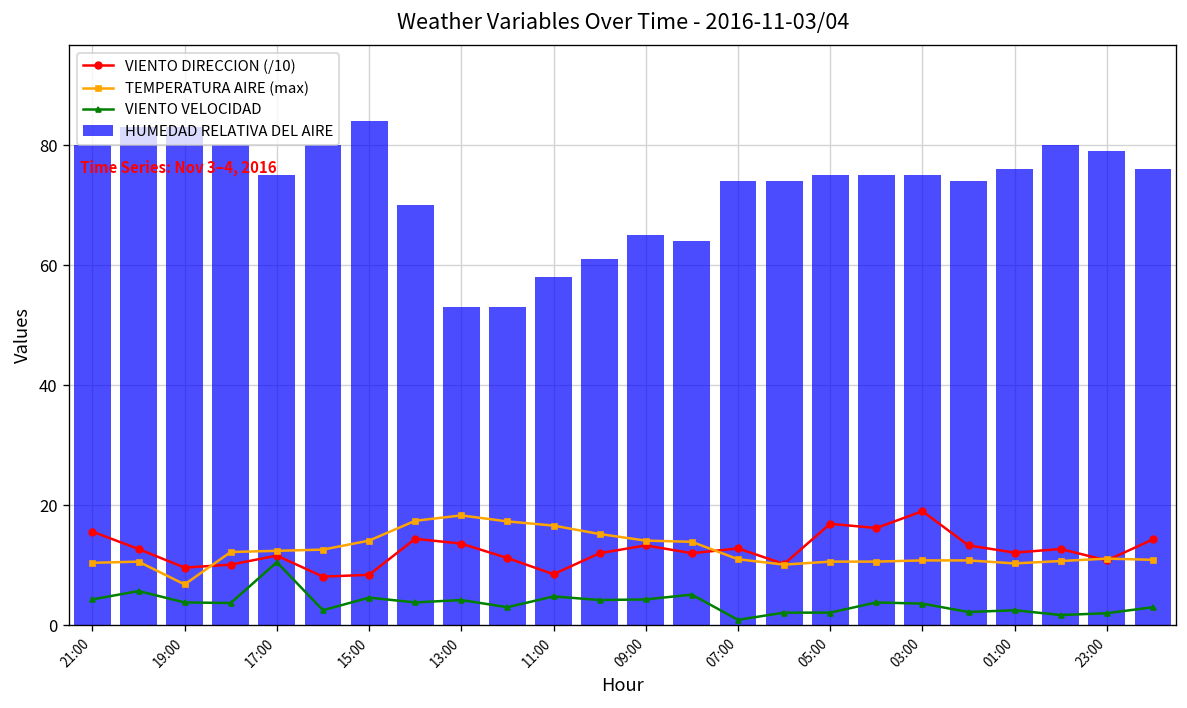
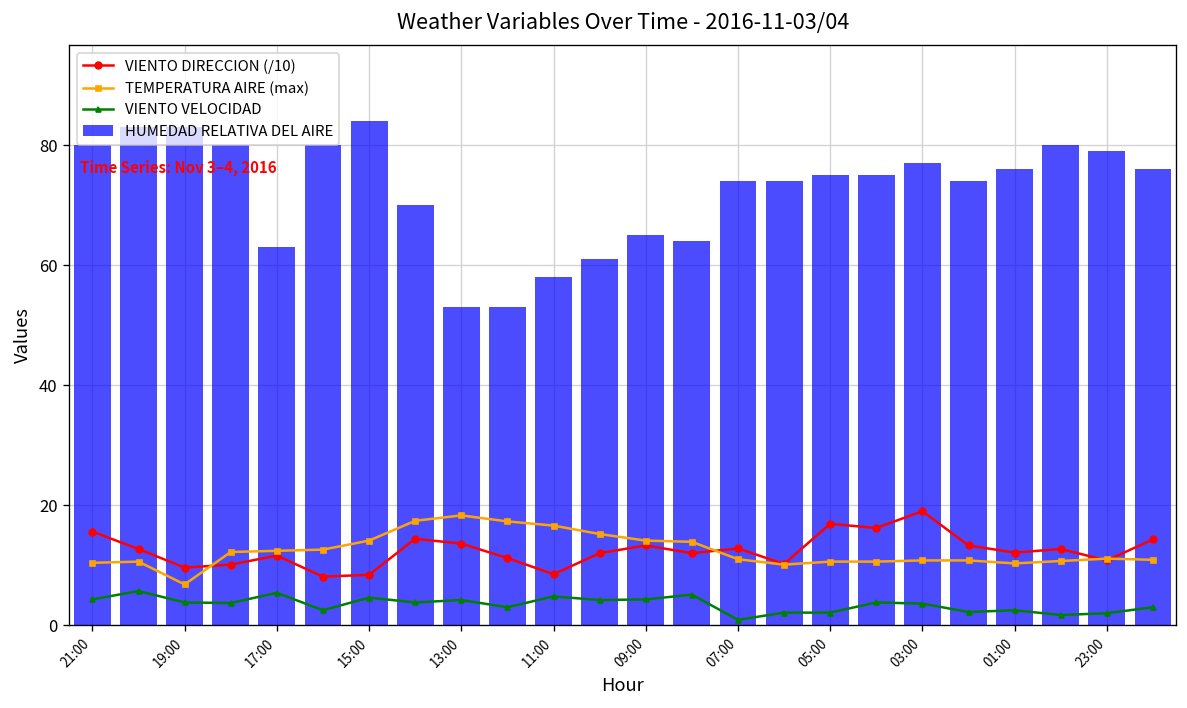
  {
    "VIENTO DIRECCION (/10)": {
      "21:00": 16,
      "19:00": 10,
      "17:00": 12,
      "15:00": 8,
      "13:00": 14,
      "11:00": 9,
      "09:00": 13,
      "07:00": 13,
      "05:00": 17,
      "03:00": 19,
      "01:00": 12
    },
    "HUMEDAD RELATIVA DEL AIRE": {
-     "17:00": 75,
+     "17:00": 63,
      "15:00": 84,
      "13:00": 53,
      "11:00": 58,
      "09:00": 65,
      "07:00": 74,
      "05:00": 75,
-     "03:00": 75,
+     "03:00": 77,
      "01:00": 76,
      "23:00": 79
    },
    "TEMPERATURA AIRE (max)": {
      "21:00": 10,
      "19:00": 7,
      "17:00": 12,
      "15:00": 14,
      "13:00": 18,
      "11:00": 17,
      "09:00": 14,
      "07:00": 11,
      "05:00": 11,
      "03:00": 11,
      "01:00": 10
    },
    "VIENTO VELOCIDAD": {
      "21:00": 4,
      "19:00": 4,
-     "17:00": 11,
+     "17:00": 5,
      "15:00": 5,
      "13:00": 4,
      "11:00": 5,
      "09:00": 4,
      "07:00": 1,
      "05:00": 2,
      "03:00": 4,
      "01:00": 3,
      "23:00": 2
    }
  }
